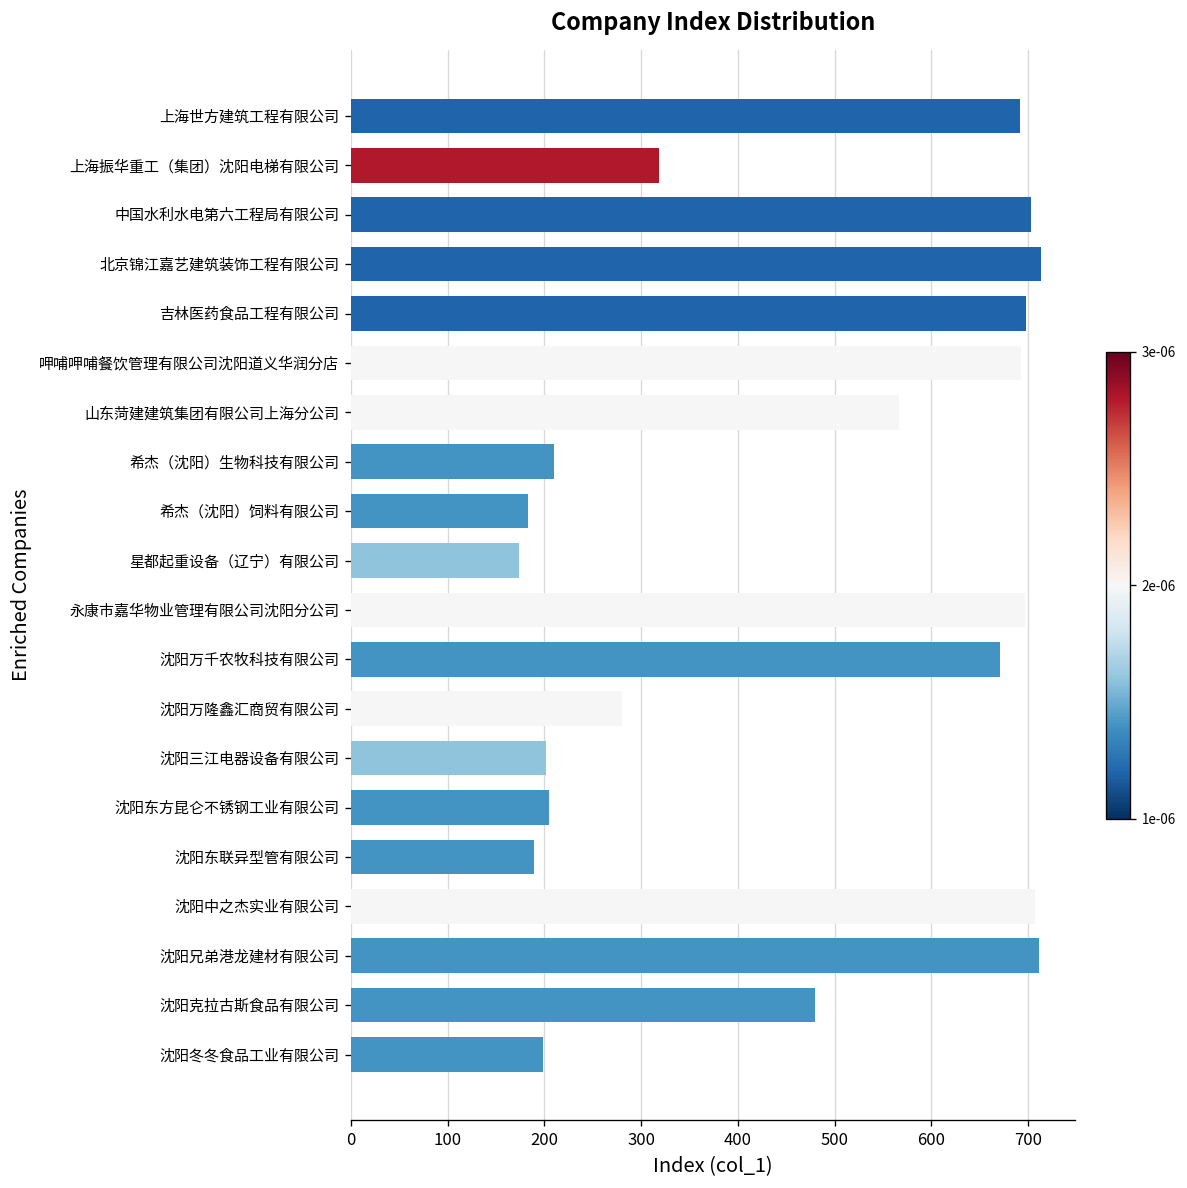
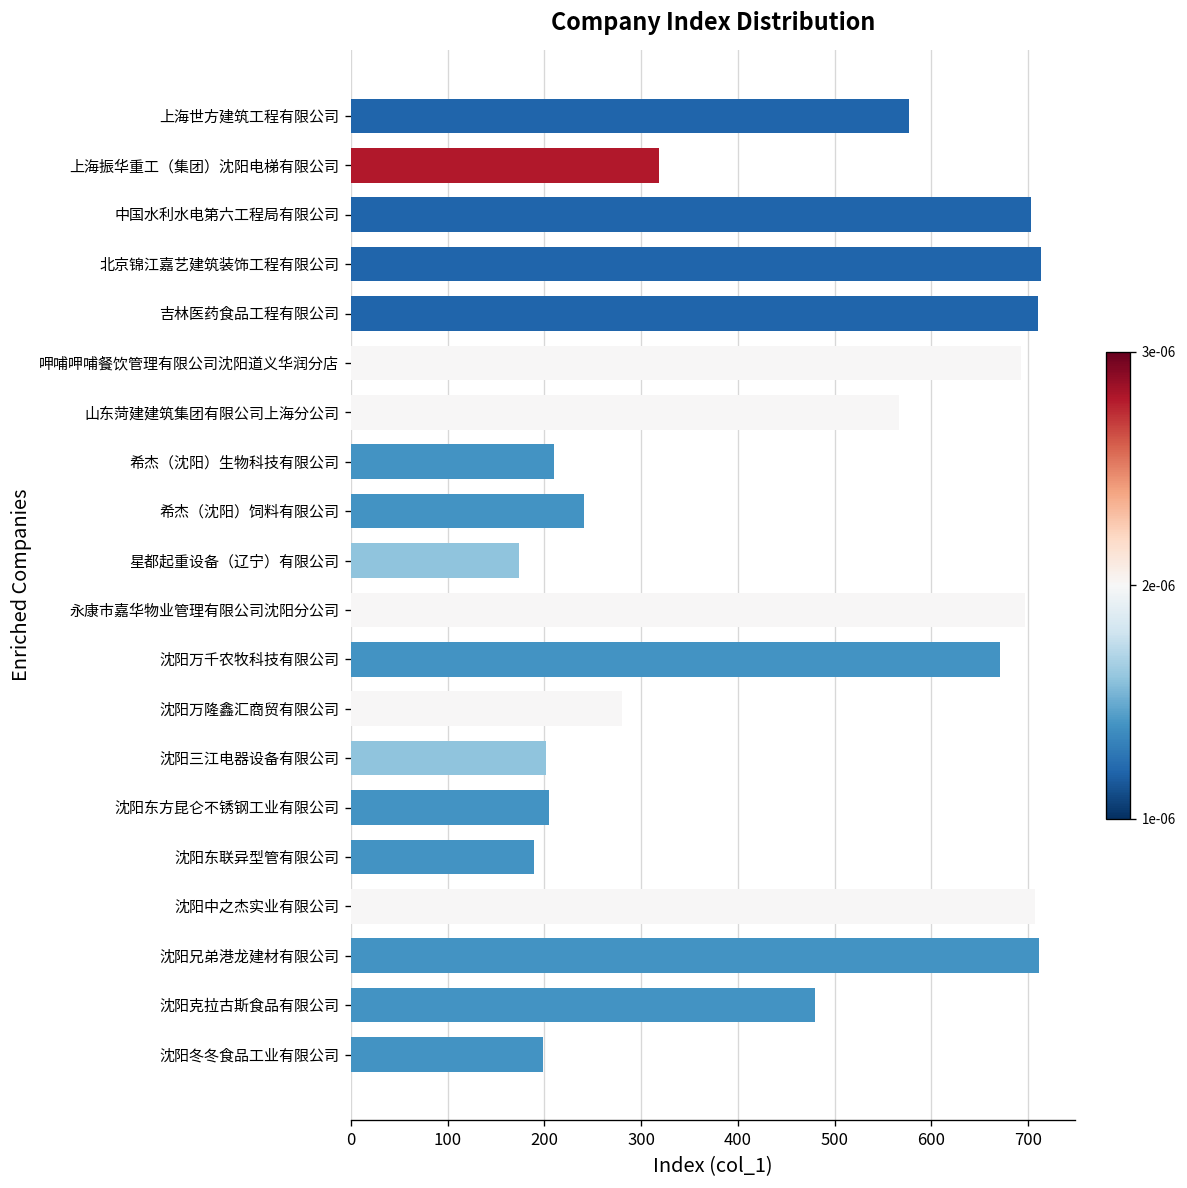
  {
-   "上海世方建筑工程有限公司": 690,
+   "上海世方建筑工程有限公司": 580,
    "上海振华重工（集团）沈阳电梯有限公司": 320,
    "中国水利水电第六工程局有限公司": 700,
    "北京锦江嘉艺建筑装饰工程有限公司": 710,
-   "吉林医药食品工程有限公司": 700,
+   "吉林医药食品工程有限公司": 710,
    "呷哺呷哺餐饮管理有限公司沈阳道义华润分店": 690,
    "山东菏建建筑集团有限公司上海分公司": 570,
    "希杰（沈阳）生物科技有限公司": 210,
-   "希杰（沈阳）饲料有限公司": 180,
+   "希杰（沈阳）饲料有限公司": 240,
    "星都起重设备（辽宁）有限公司": 170,
    "永康市嘉华物业管理有限公司沈阳分公司": 700,
    "沈阳万千农牧科技有限公司": 670,
    "沈阳万隆鑫汇商贸有限公司": 280,
    "沈阳三江电器设备有限公司": 200,
    "沈阳东方昆仑不锈钢工业有限公司": 210,
    "沈阳东联异型管有限公司": 190,
    "沈阳中之杰实业有限公司": 710,
    "沈阳兄弟港龙建材有限公司": 710,
    "沈阳克拉古斯食品有限公司": 480,
    "沈阳冬冬食品工业有限公司": 200
  }
